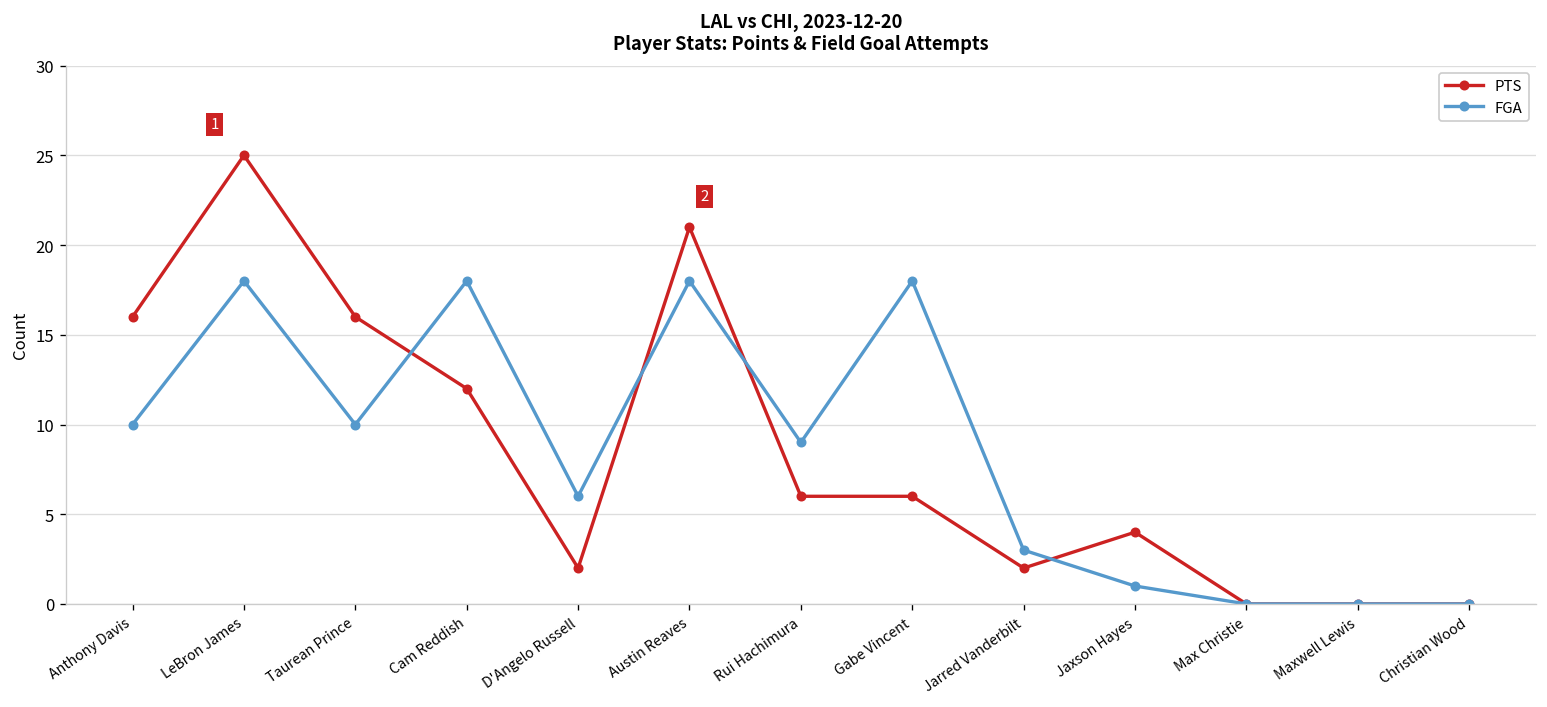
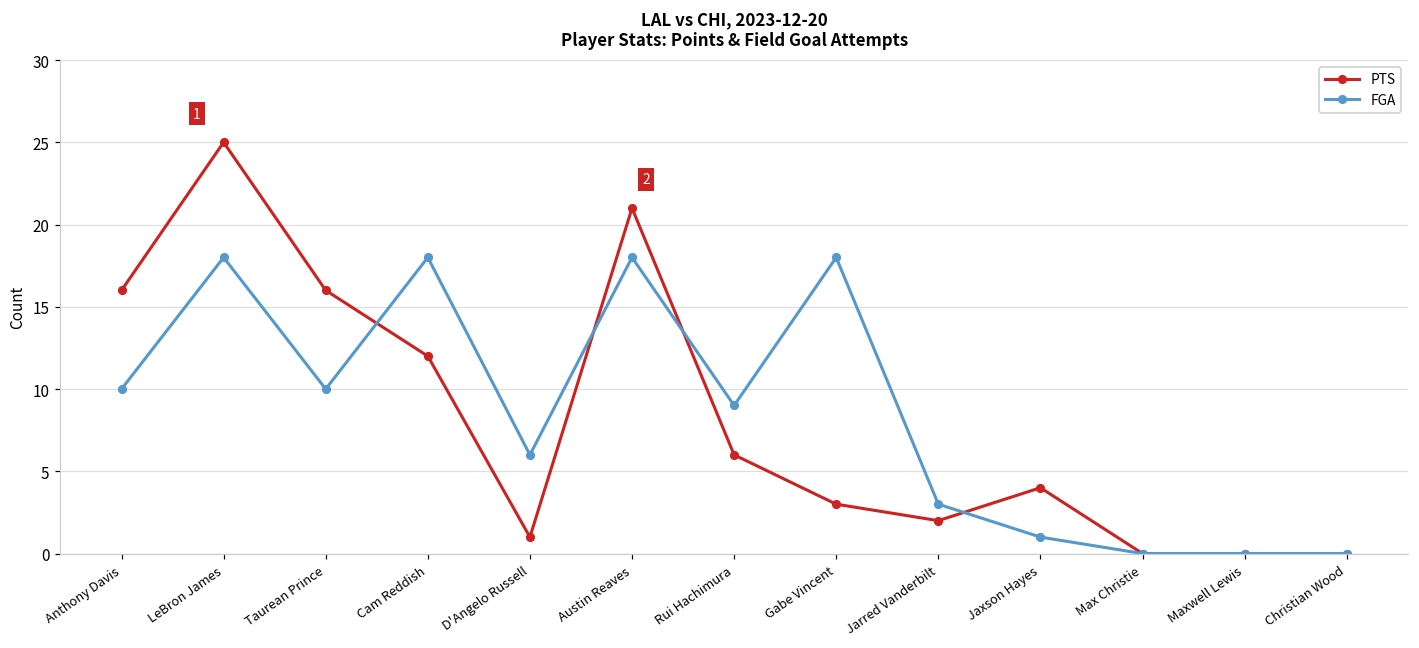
  {
    "PTS": {
      "Anthony Davis": 16,
      "LeBron James": 25,
      "Taurean Prince": 16,
      "Cam Reddish": 12,
-     "D'Angelo Russell": 2,
+     "D'Angelo Russell": 1,
      "Rui Hachimura": 6,
-     "Gabe Vincent": 6,
+     "Gabe Vincent": 3,
      "Jarred Vanderbilt": 2,
      "Jaxson Hayes": 4
    },
    "FGA": {
      "Anthony Davis": 10,
      "LeBron James": 18,
      "Taurean Prince": 10,
      "Cam Reddish": 18,
      "D'Angelo Russell": 6,
      "Austin Reaves": 18,
      "Rui Hachimura": 9,
      "Gabe Vincent": 18,
      "Jarred Vanderbilt": 3,
      "Jaxson Hayes": 1
    }
  }
